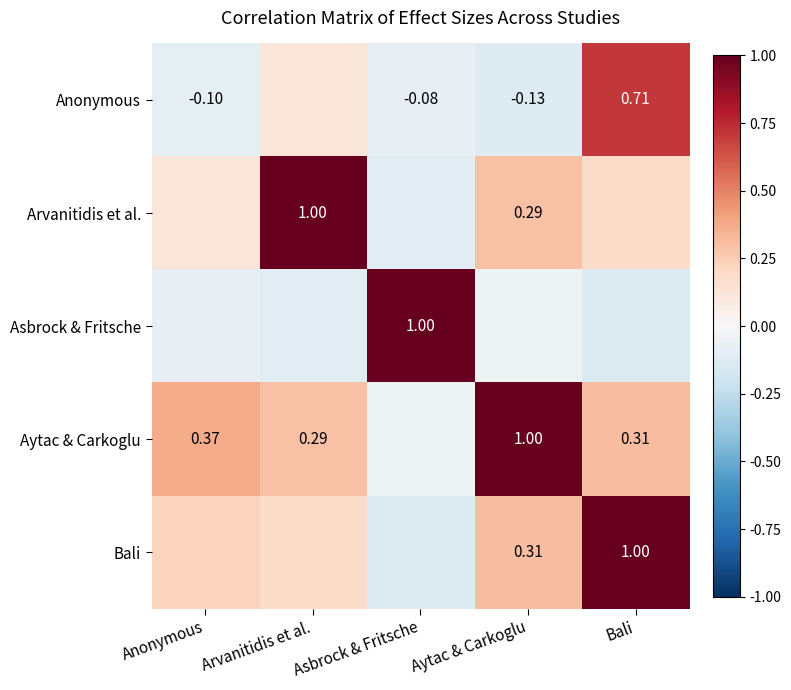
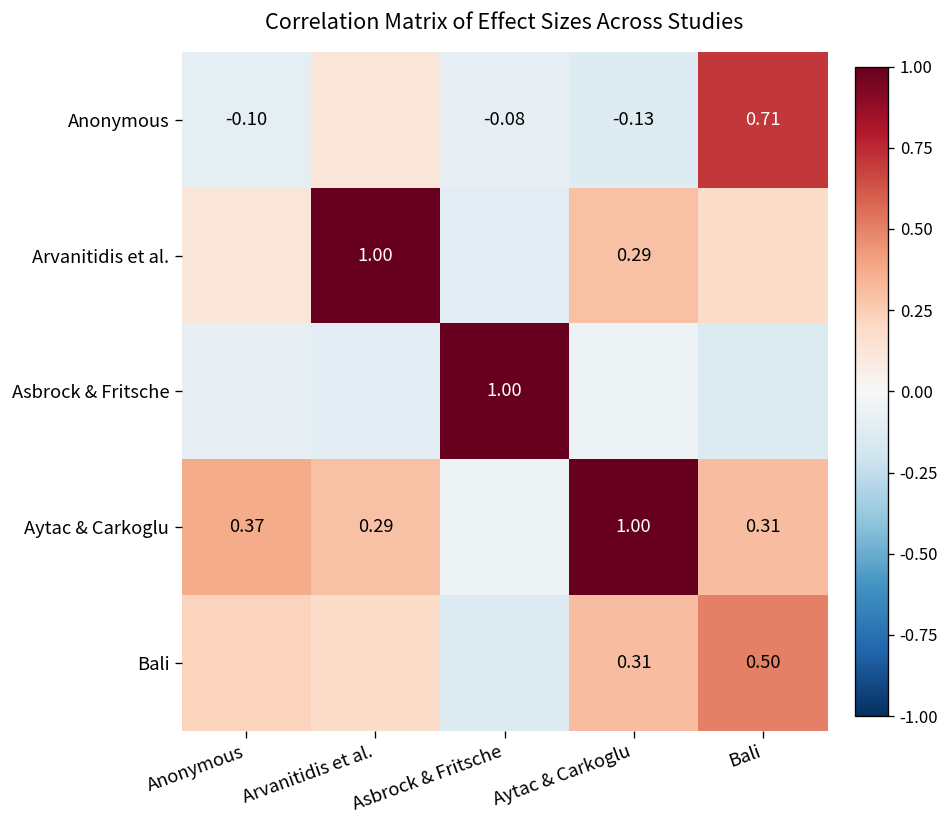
  {
    "Anonymous": {
      "Anonymous": -0.10,
      "Asbrock & Fritsche": -0.08,
      "Aytac & Carkoglu": -0.13,
      "Bali": 0.71
    },
    "Arvanitidis et al.": {
      "Arvanitidis et al.": 1.00,
      "Aytac & Carkoglu": 0.29
    },
    "Asbrock & Fritsche": {
      "Asbrock & Fritsche": 1.00
    },
    "Aytac & Carkoglu": {
      "Anonymous": 0.37,
      "Arvanitidis et al.": 0.29,
      "Aytac & Carkoglu": 1.00,
      "Bali": 0.31
    },
    "Bali": {
      "Aytac & Carkoglu": 0.31,
-     "Bali": 1.00
+     "Bali": 0.50
    }
  }
